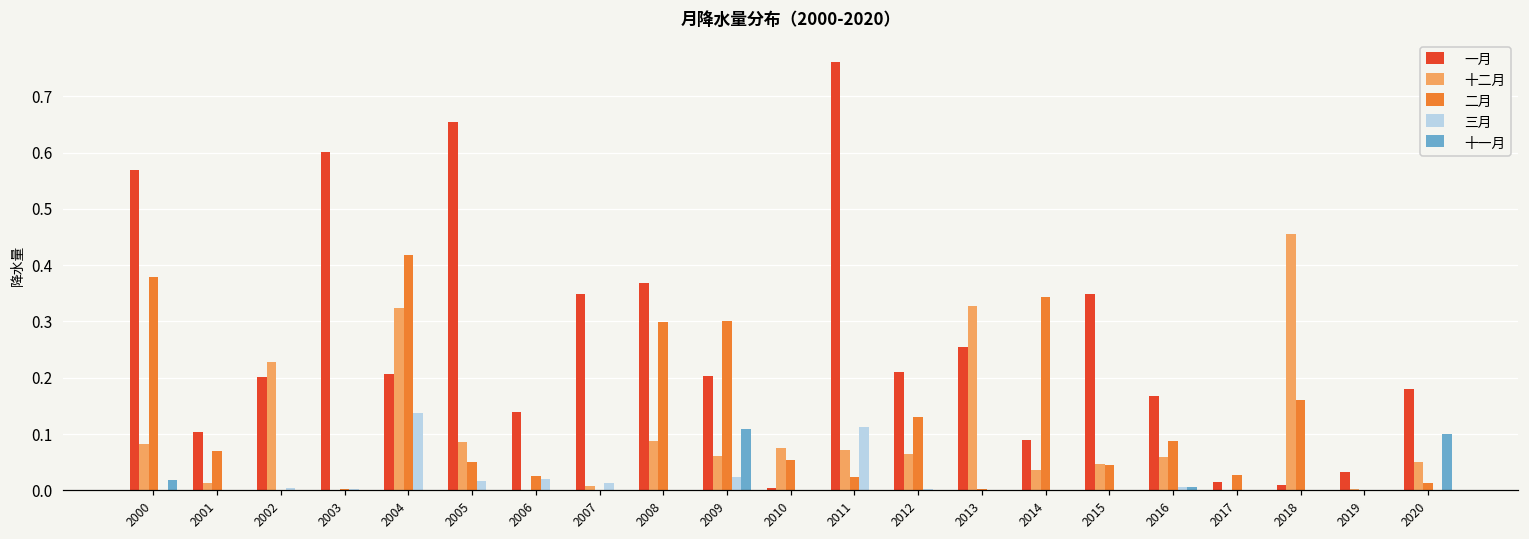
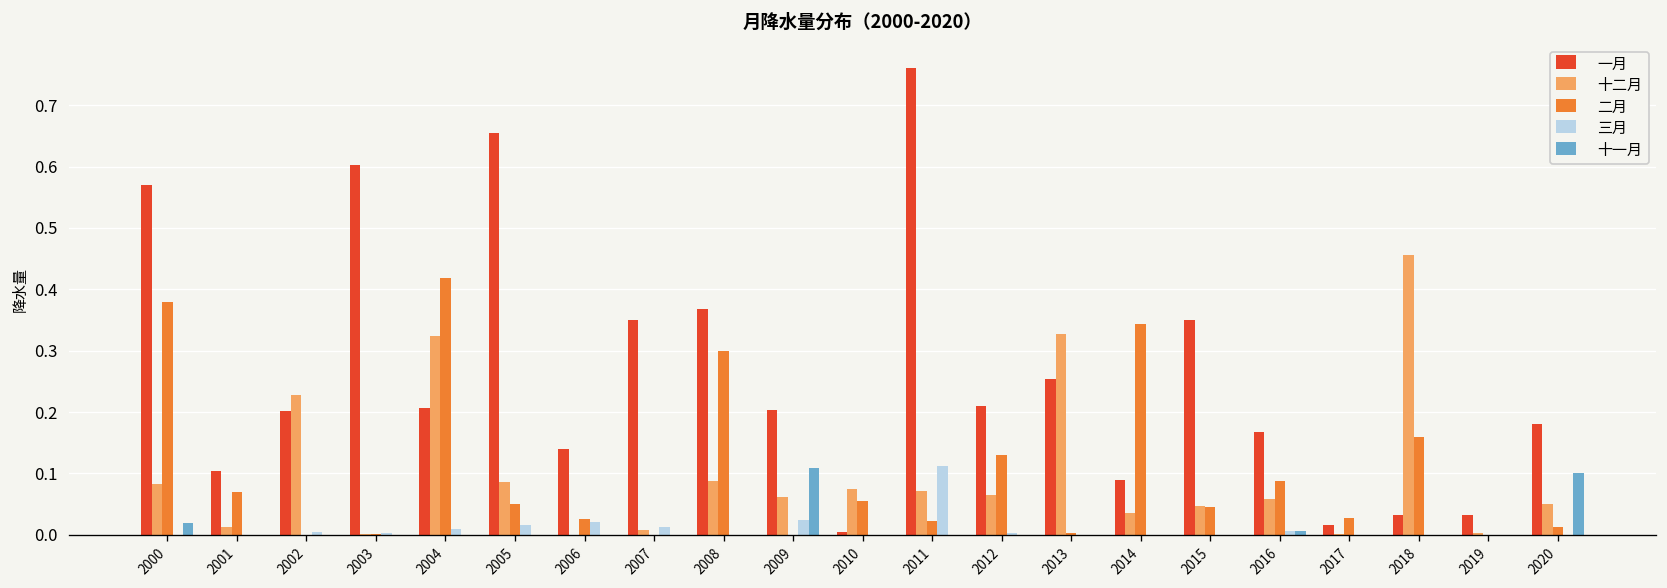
  {
    "一月": {
      "2000": 0.57,
      "2001": 0.10,
      "2002": 0.20,
      "2003": 0.60,
      "2004": 0.21,
      "2005": 0.65,
      "2006": 0.14,
      "2007": 0.35,
      "2008": 0.37,
      "2009": 0.20,
      "2011": 0.76,
      "2012": 0.21,
      "2013": 0.25,
      "2014": 0.09,
      "2015": 0.35,
      "2016": 0.17,
      "2017": 0.02,
-     "2018": 0.01,
+     "2018": 0.03,
      "2019": 0.03,
      "2020": 0.18
    },
    "十二月": {
      "2000": 0.08,
      "2001": 0.01,
      "2002": 0.23,
      "2004": 0.32,
      "2005": 0.09,
      "2007": 0.01,
      "2008": 0.09,
      "2009": 0.06,
      "2010": 0.07,
      "2011": 0.07,
      "2012": 0.06,
      "2013": 0.33,
      "2014": 0.04,
      "2015": 0.05,
      "2016": 0.06,
      "2018": 0.46,
      "2020": 0.05
    },
    "二月": {
      "2000": 0.38,
      "2001": 0.07,
      "2004": 0.42,
      "2005": 0.05,
      "2006": 0.03,
      "2007": 0.0,
      "2008": 0.3,
-     "2009": 0.3,
+     "2009": 0.0,
      "2010": 0.05,
      "2011": 0.02,
      "2012": 0.13,
      "2014": 0.34,
      "2015": 0.05,
      "2016": 0.09,
      "2017": 0.03,
      "2018": 0.16,
      "2019": 0.0,
      "2020": 0.01
    },
    "三月": {
      "2000": 0.00,
      "2001": 0.00,
-     "2004": 0.14,
+     "2004": 0.01,
      "2005": 0.02,
      "2006": 0.02,
      "2007": 0.01,
      "2008": 0.00,
      "2009": 0.02,
      "2011": 0.11,
      "2013": 0.00,
      "2014": 0.00,
      "2015": 0.00,
      "2016": 0.01,
      "2017": 0.00,
      "2018": 0.00,
      "2019": 0.00,
      "2020": 0.00
    },
    "十一月": {
      "2000": 0.02,
      "2001": 0.00,
      "2002": 0.00,
      "2003": 0.00,
      "2004": 0.00,
      "2005": 0.00,
      "2006": 0.00,
      "2007": 0.00,
      "2008": 0.00,
      "2009": 0.11,
      "2010": 0.00,
      "2011": 0.00,
      "2012": 0.00,
      "2013": 0.00,
      "2014": 0.00,
      "2015": 0.00,
      "2016": 0.01,
      "2017": 0.00,
      "2018": 0.00,
      "2019": 0.00,
      "2020": 0.10
    }
  }
